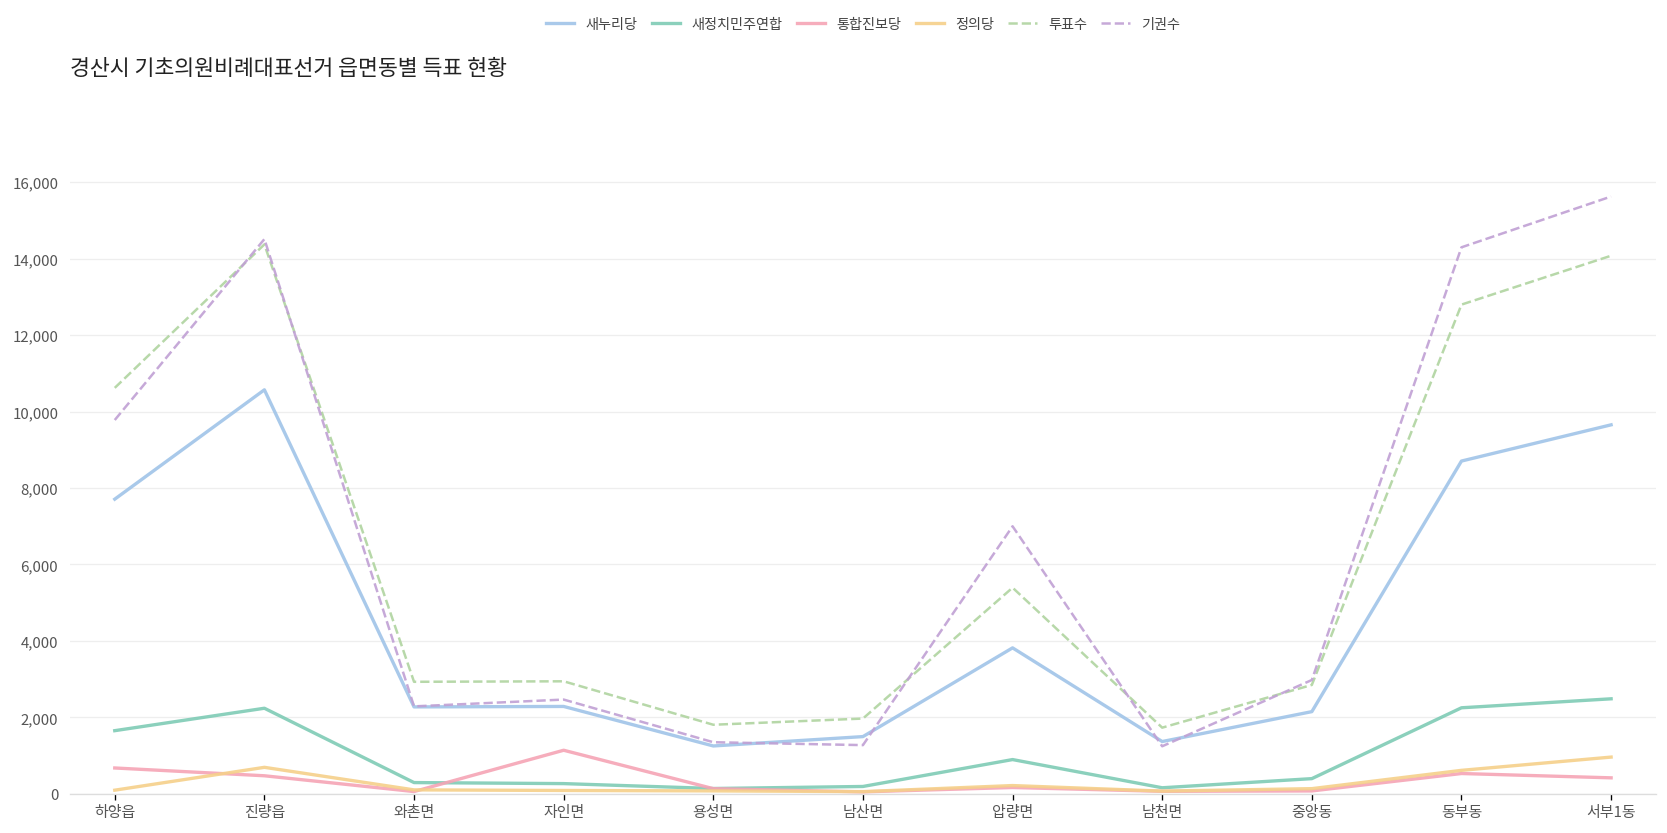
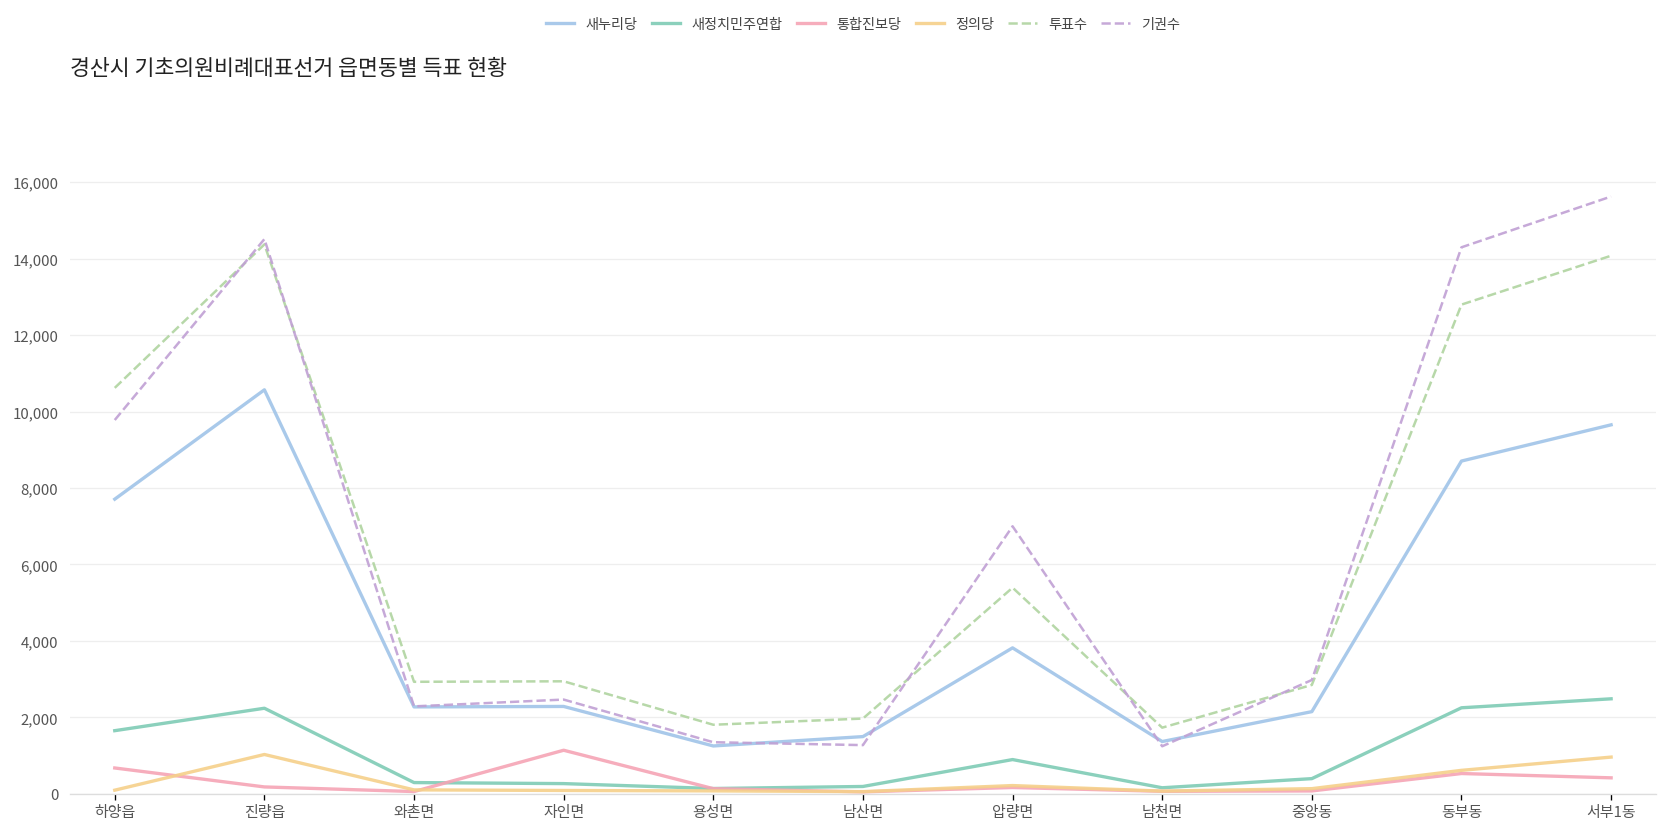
  {
    "통합진보당": {
      "하양읍": "700",
-     "진량읍": "500",
+     "진량읍": "200",
      "자인면": "1,100",
      "동부동": "500",
      "서부1동": "400"
    },
    "정의당": {
      "하양읍": "100",
-     "진량읍": "700",
+     "진량읍": "1,000",
      "자인면": "100",
      "동부동": "600",
      "서부1동": "1,000"
    }
  }
